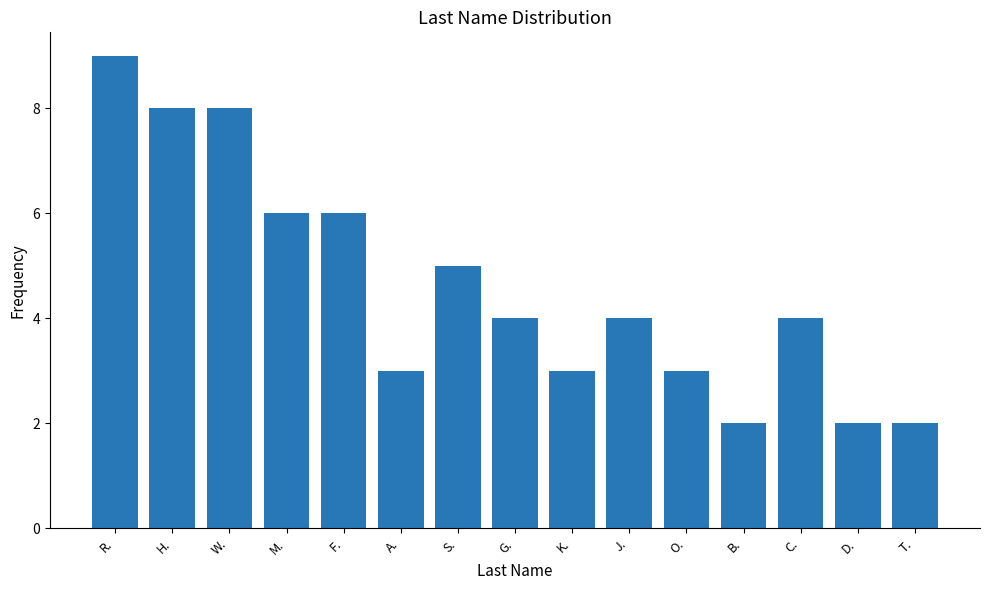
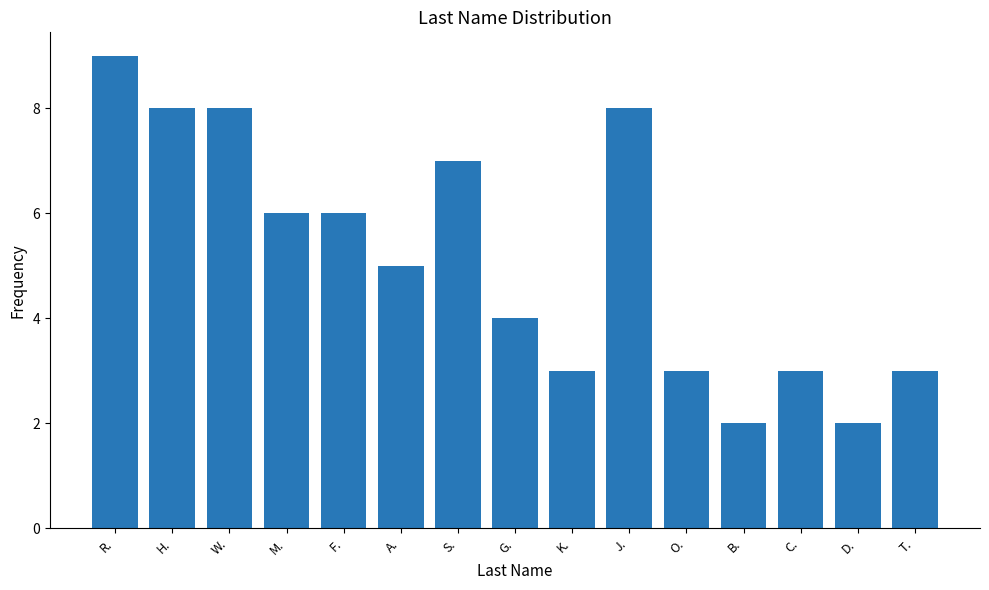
  {
    "R.": 9,
    "H.": 8,
    "W.": 8,
    "M.": 6,
    "F.": 6,
-   "A.": 3,
-   "S.": 5,
+   "A.": 5,
+   "S.": 7,
    "G.": 4,
    "K.": 3,
-   "J.": 4,
+   "J.": 8,
    "O.": 3,
    "B.": 2,
-   "C.": 4,
+   "C.": 3,
    "D.": 2,
-   "T.": 2
+   "T.": 3
  }
